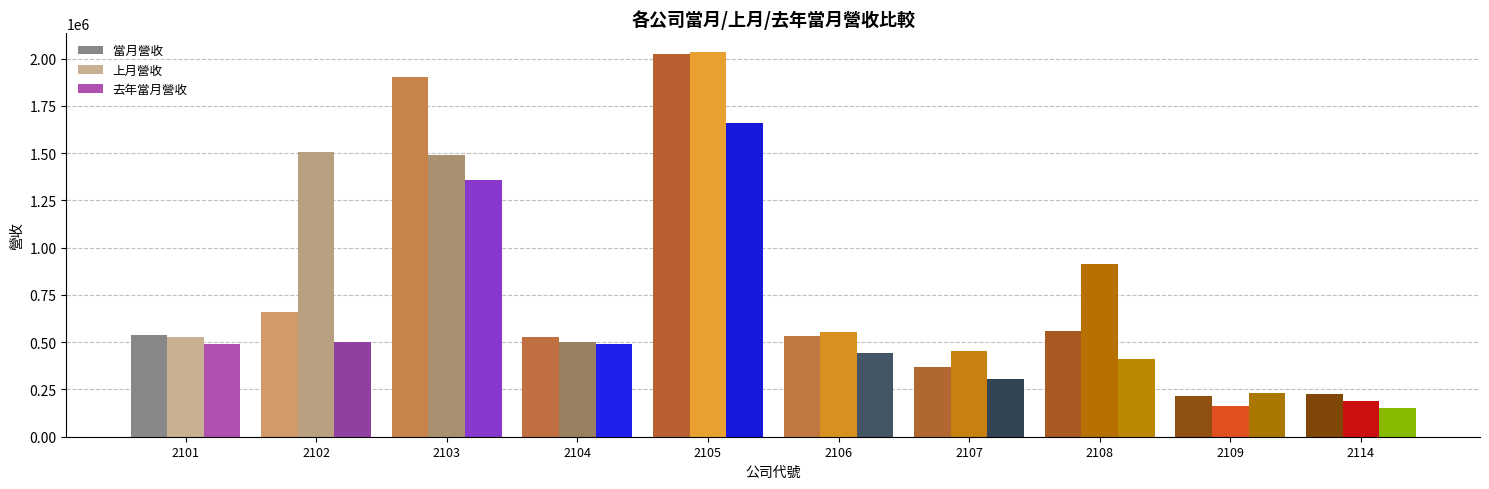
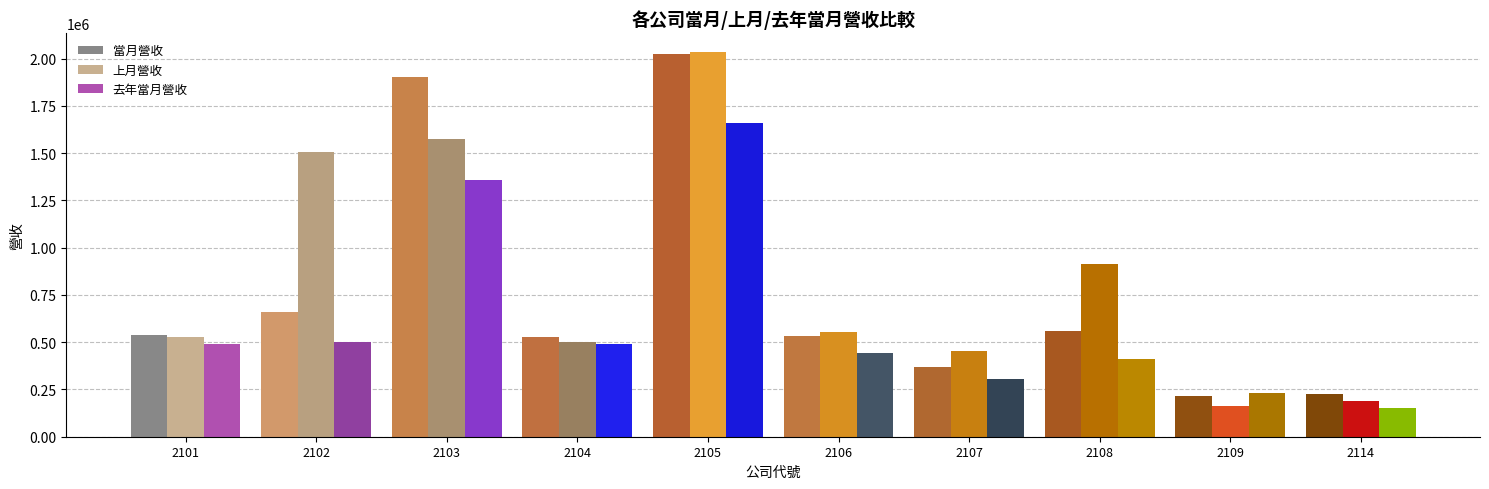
  {
    "2101": 530000,
    "2102": 1510000,
-   "2103": 1490000,
+   "2103": 1580000,
    "2104": 500000,
    "2105": 2030000,
    "2106": 560000,
    "2107": 450000,
    "2108": 910000,
    "2109": 160000,
    "2114": 190000
  }
